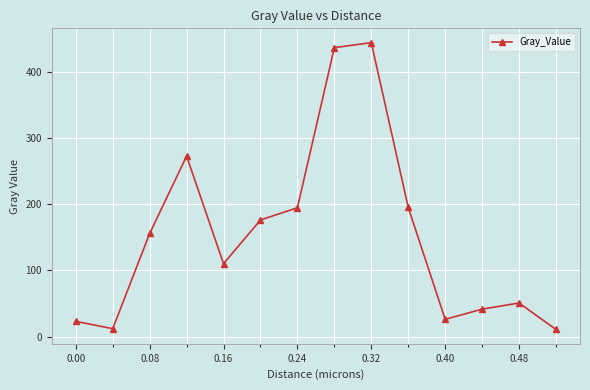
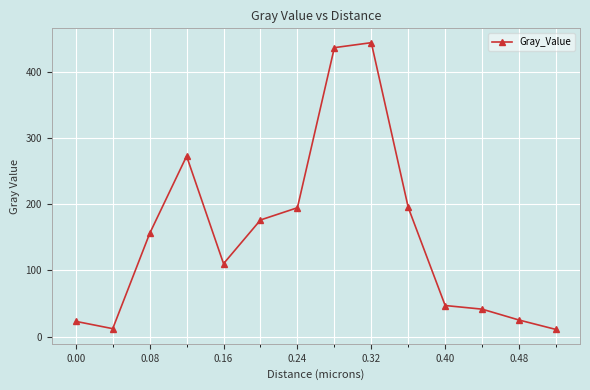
  {
    "0.00": 20,
    "0.08": 160,
    "0.16": 110,
    "0.24": 190,
    "0.32": 440,
-   "0.40": 30,
-   "0.48": 50
+   "0.40": 50,
+   "0.48": 30
  }
